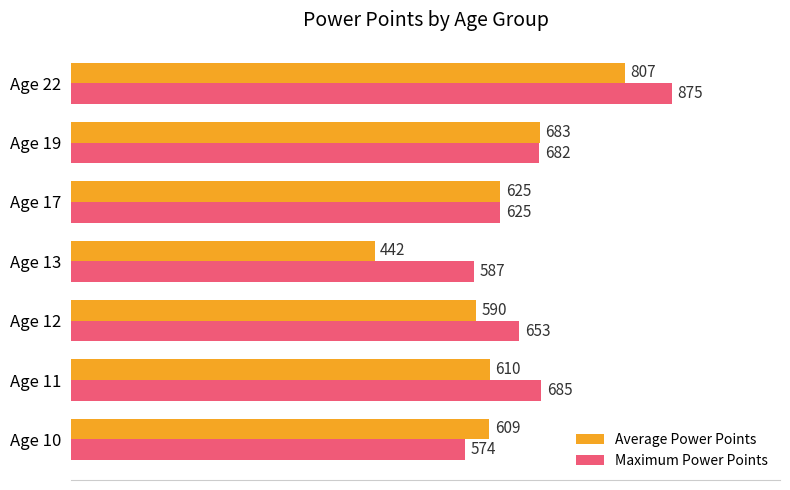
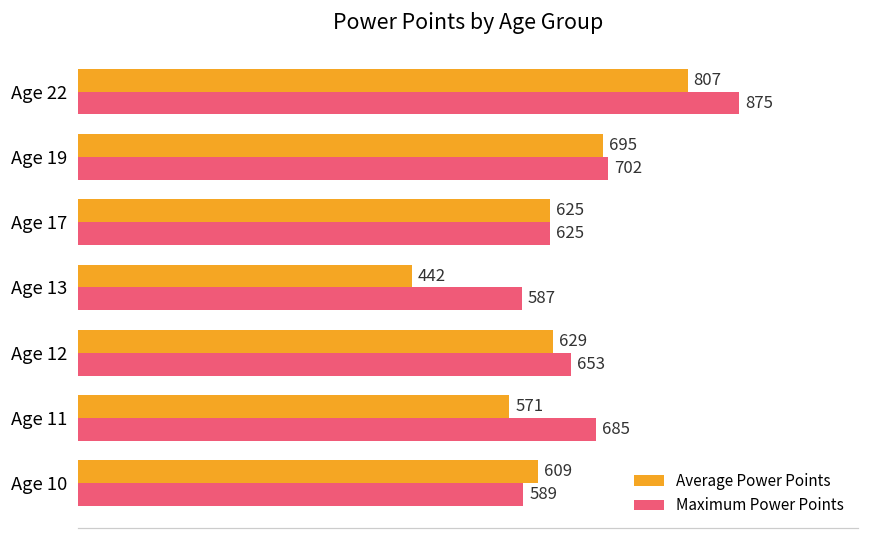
  {
    "Average Power Points": {
      "Age 22": 807,
-     "Age 19": 683,
+     "Age 19": 695,
      "Age 17": 625,
      "Age 13": 442,
-     "Age 12": 590,
-     "Age 11": 610,
+     "Age 12": 629,
+     "Age 11": 571,
      "Age 10": 609
    },
    "Maximum Power Points": {
      "Age 22": 875,
-     "Age 19": 682,
+     "Age 19": 702,
      "Age 17": 625,
      "Age 13": 587,
      "Age 12": 653,
      "Age 11": 685,
-     "Age 10": 574
+     "Age 10": 589
    }
  }
